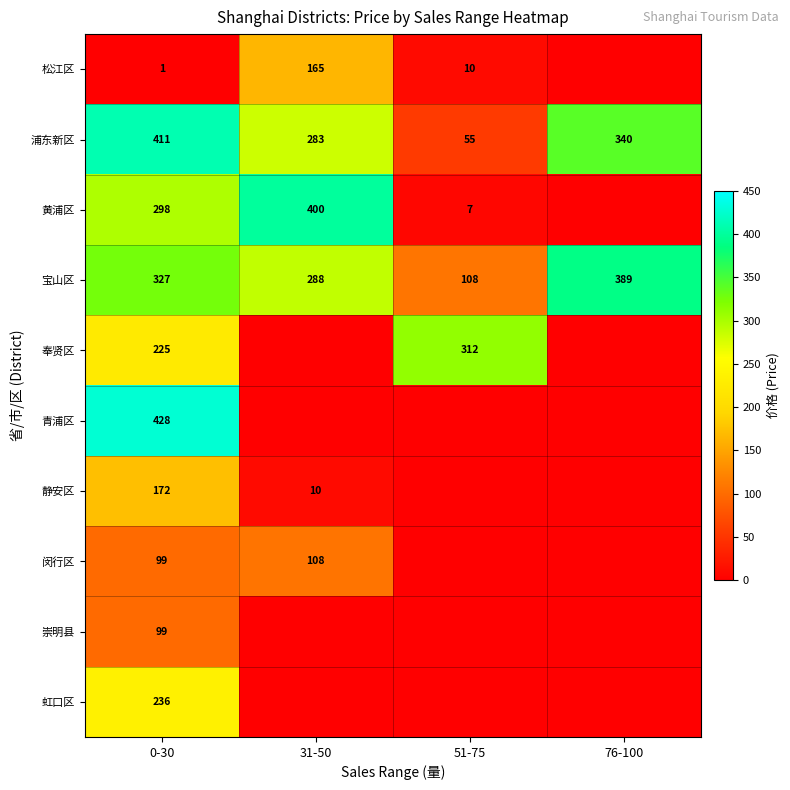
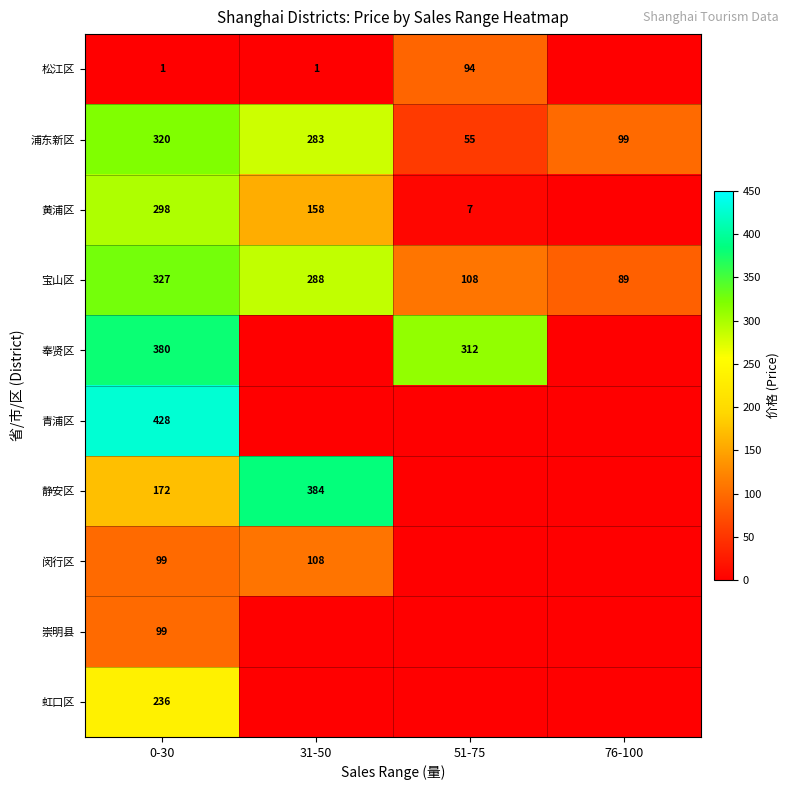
  {
    "松江区": {
      "0-30": 1,
-     "31-50": 165,
-     "51-75": 10
+     "31-50": 1,
+     "51-75": 94
    },
    "浦东新区": {
-     "0-30": 411,
+     "0-30": 320,
      "31-50": 283,
      "51-75": 55,
-     "76-100": 340
+     "76-100": 99
    },
    "黄浦区": {
      "0-30": 298,
-     "31-50": 400,
+     "31-50": 158,
      "51-75": 7
    },
    "宝山区": {
      "0-30": 327,
      "31-50": 288,
      "51-75": 108,
-     "76-100": 389
+     "76-100": 89
    },
    "奉贤区": {
-     "0-30": 225,
+     "0-30": 380,
      "51-75": 312
    },
    "青浦区": {
      "0-30": 428
    },
    "静安区": {
      "0-30": 172,
-     "31-50": 10
+     "31-50": 384
    },
    "闵行区": {
      "0-30": 99,
      "31-50": 108
    },
    "崇明县": {
      "0-30": 99
    },
    "虹口区": {
      "0-30": 236
    }
  }
